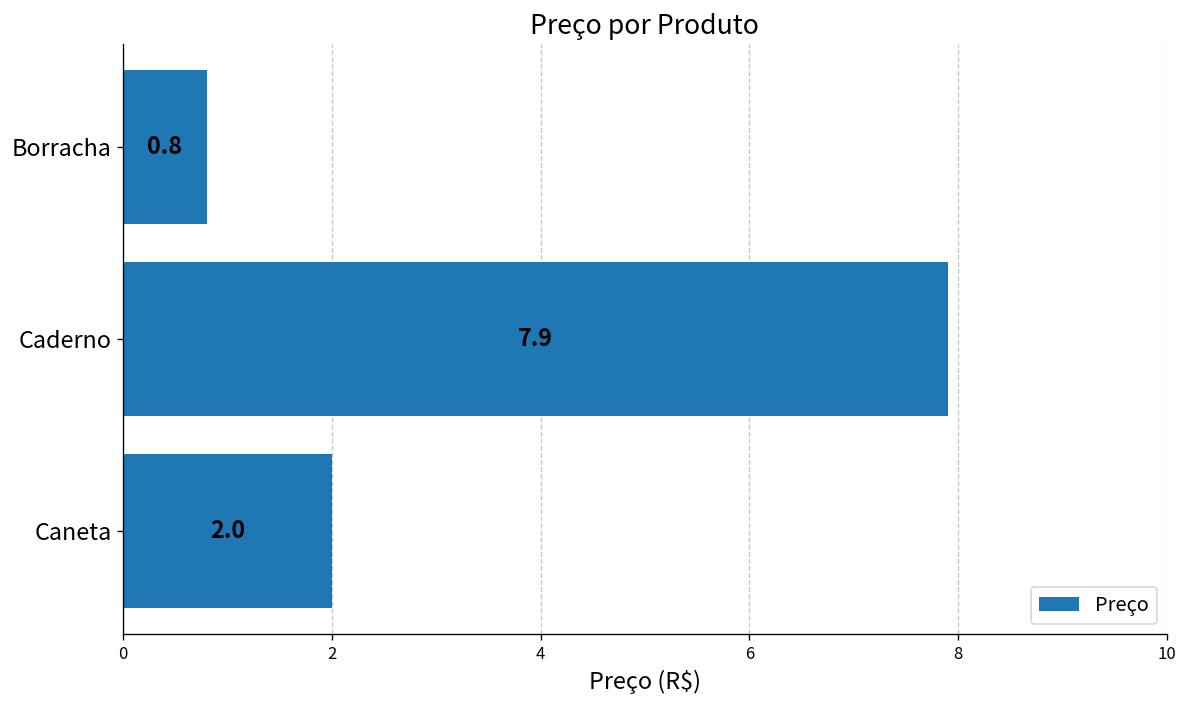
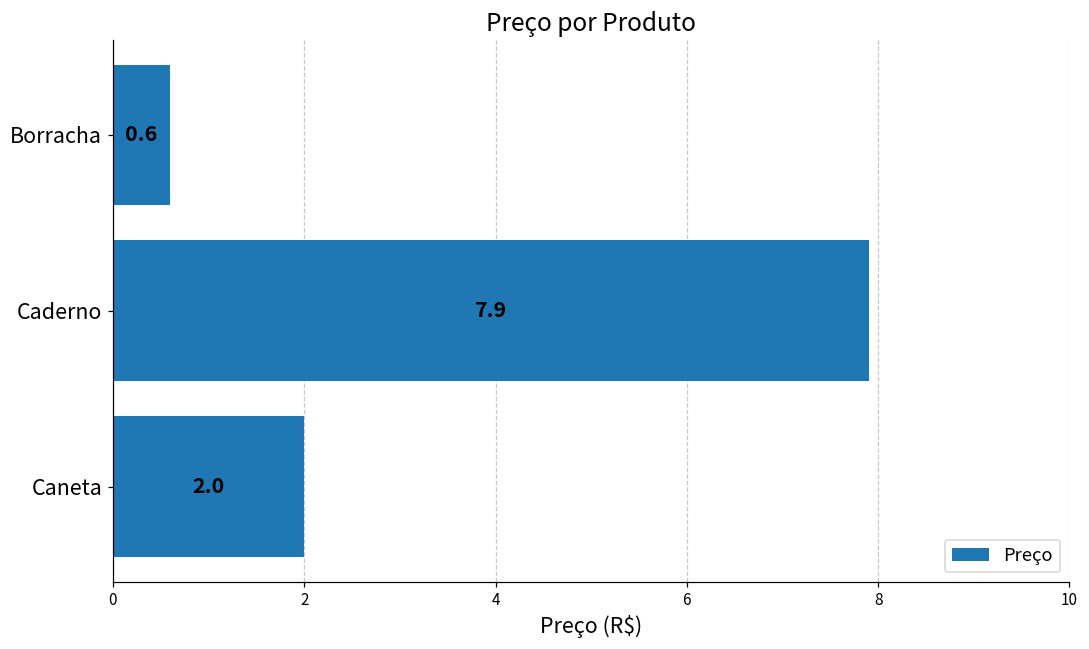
  {
-   "Borracha": 0.8,
+   "Borracha": 0.6,
    "Caderno": 7.9,
    "Caneta": 2.0
  }
